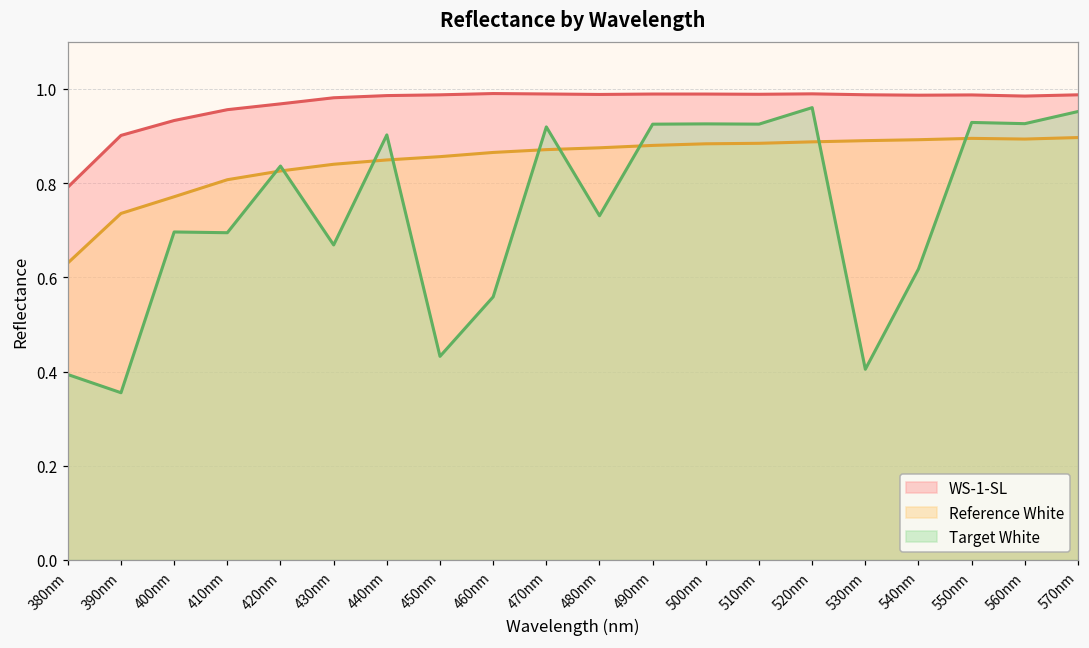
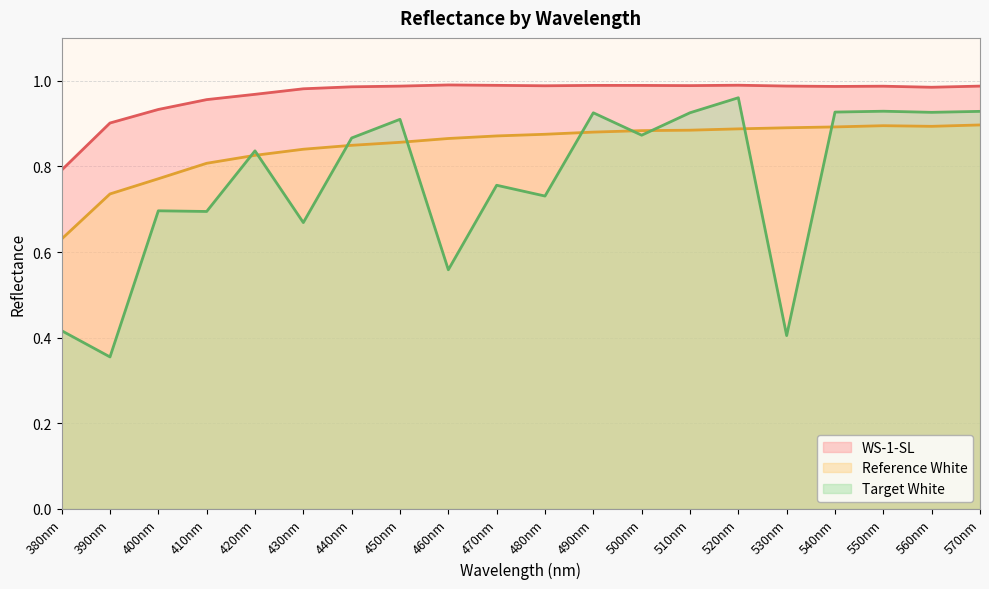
  {
    "Target White": {
-     "380nm": 0.39,
+     "380nm": 0.42,
      "390nm": 0.35,
      "400nm": 0.70,
      "410nm": 0.69,
      "420nm": 0.84,
      "430nm": 0.67,
-     "440nm": 0.90,
-     "450nm": 0.43,
+     "440nm": 0.87,
+     "450nm": 0.91,
      "460nm": 0.56,
-     "470nm": 0.92,
+     "470nm": 0.76,
      "480nm": 0.73,
      "490nm": 0.93,
-     "500nm": 0.93,
+     "500nm": 0.87,
      "510nm": 0.93,
      "520nm": 0.96,
      "530nm": 0.40,
-     "540nm": 0.62,
+     "540nm": 0.93,
      "550nm": 0.93,
      "560nm": 0.93,
-     "570nm": 0.95
+     "570nm": 0.93
    }
  }
